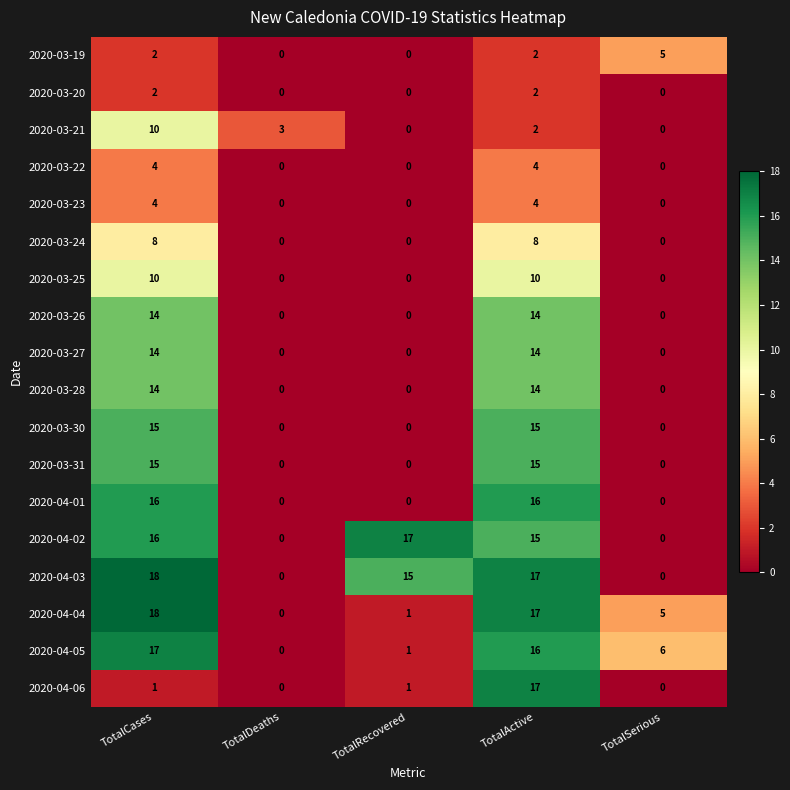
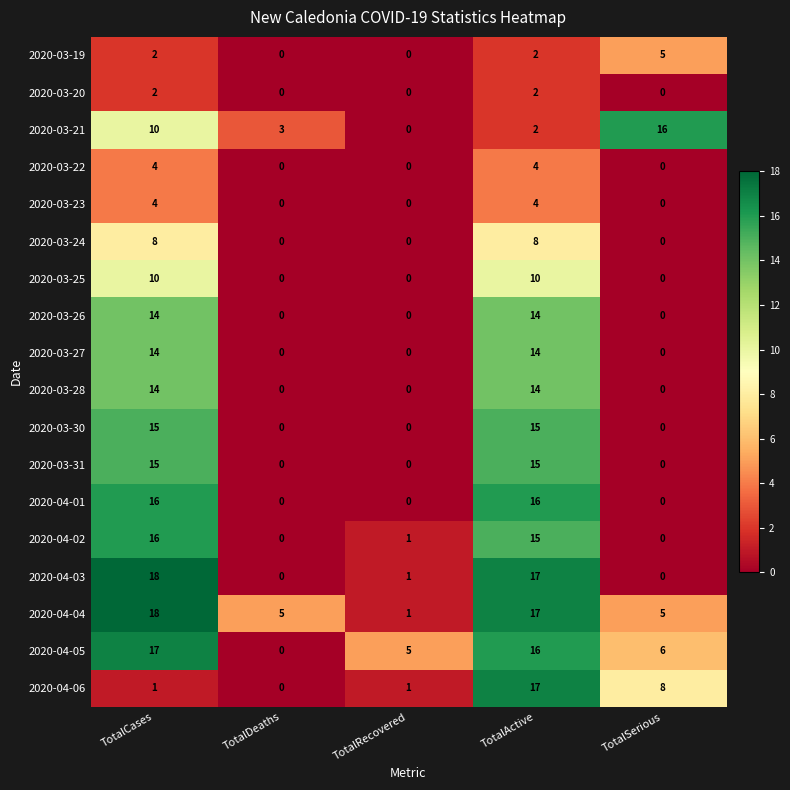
  {
    "2020-03-19": {
      "TotalCases": 2,
      "TotalDeaths": 0,
      "TotalRecovered": 0,
      "TotalActive": 2,
      "TotalSerious": 5
    },
    "2020-03-20": {
      "TotalCases": 2,
      "TotalDeaths": 0,
      "TotalRecovered": 0,
      "TotalActive": 2,
      "TotalSerious": 0
    },
    "2020-03-21": {
      "TotalCases": 10,
      "TotalDeaths": 3,
      "TotalRecovered": 0,
      "TotalActive": 2,
-     "TotalSerious": 0
+     "TotalSerious": 16
    },
    "2020-03-22": {
      "TotalCases": 4,
      "TotalDeaths": 0,
      "TotalRecovered": 0,
      "TotalActive": 4,
      "TotalSerious": 0
    },
    "2020-03-23": {
      "TotalCases": 4,
      "TotalDeaths": 0,
      "TotalRecovered": 0,
      "TotalActive": 4,
      "TotalSerious": 0
    },
    "2020-03-24": {
      "TotalCases": 8,
      "TotalDeaths": 0,
      "TotalRecovered": 0,
      "TotalActive": 8,
      "TotalSerious": 0
    },
    "2020-03-25": {
      "TotalCases": 10,
      "TotalDeaths": 0,
      "TotalRecovered": 0,
      "TotalActive": 10,
      "TotalSerious": 0
    },
    "2020-03-26": {
      "TotalCases": 14,
      "TotalDeaths": 0,
      "TotalRecovered": 0,
      "TotalActive": 14,
      "TotalSerious": 0
    },
    "2020-03-27": {
      "TotalCases": 14,
      "TotalDeaths": 0,
      "TotalRecovered": 0,
      "TotalActive": 14,
      "TotalSerious": 0
    },
    "2020-03-28": {
      "TotalCases": 14,
      "TotalDeaths": 0,
      "TotalRecovered": 0,
      "TotalActive": 14,
      "TotalSerious": 0
    },
    "2020-03-30": {
      "TotalCases": 15,
      "TotalDeaths": 0,
      "TotalRecovered": 0,
      "TotalActive": 15,
      "TotalSerious": 0
    },
    "2020-03-31": {
      "TotalCases": 15,
      "TotalDeaths": 0,
      "TotalRecovered": 0,
      "TotalActive": 15,
      "TotalSerious": 0
    },
    "2020-04-01": {
      "TotalCases": 16,
      "TotalDeaths": 0,
      "TotalRecovered": 0,
      "TotalActive": 16,
      "TotalSerious": 0
    },
    "2020-04-02": {
      "TotalCases": 16,
      "TotalDeaths": 0,
-     "TotalRecovered": 17,
+     "TotalRecovered": 1,
      "TotalActive": 15,
      "TotalSerious": 0
    },
    "2020-04-03": {
      "TotalCases": 18,
      "TotalDeaths": 0,
-     "TotalRecovered": 15,
+     "TotalRecovered": 1,
      "TotalActive": 17,
      "TotalSerious": 0
    },
    "2020-04-04": {
      "TotalCases": 18,
-     "TotalDeaths": 0,
+     "TotalDeaths": 5,
      "TotalRecovered": 1,
      "TotalActive": 17,
      "TotalSerious": 5
    },
    "2020-04-05": {
      "TotalCases": 17,
      "TotalDeaths": 0,
-     "TotalRecovered": 1,
+     "TotalRecovered": 5,
      "TotalActive": 16,
      "TotalSerious": 6
    },
    "2020-04-06": {
      "TotalCases": 1,
      "TotalDeaths": 0,
      "TotalRecovered": 1,
      "TotalActive": 17,
-     "TotalSerious": 0
+     "TotalSerious": 8
    }
  }
